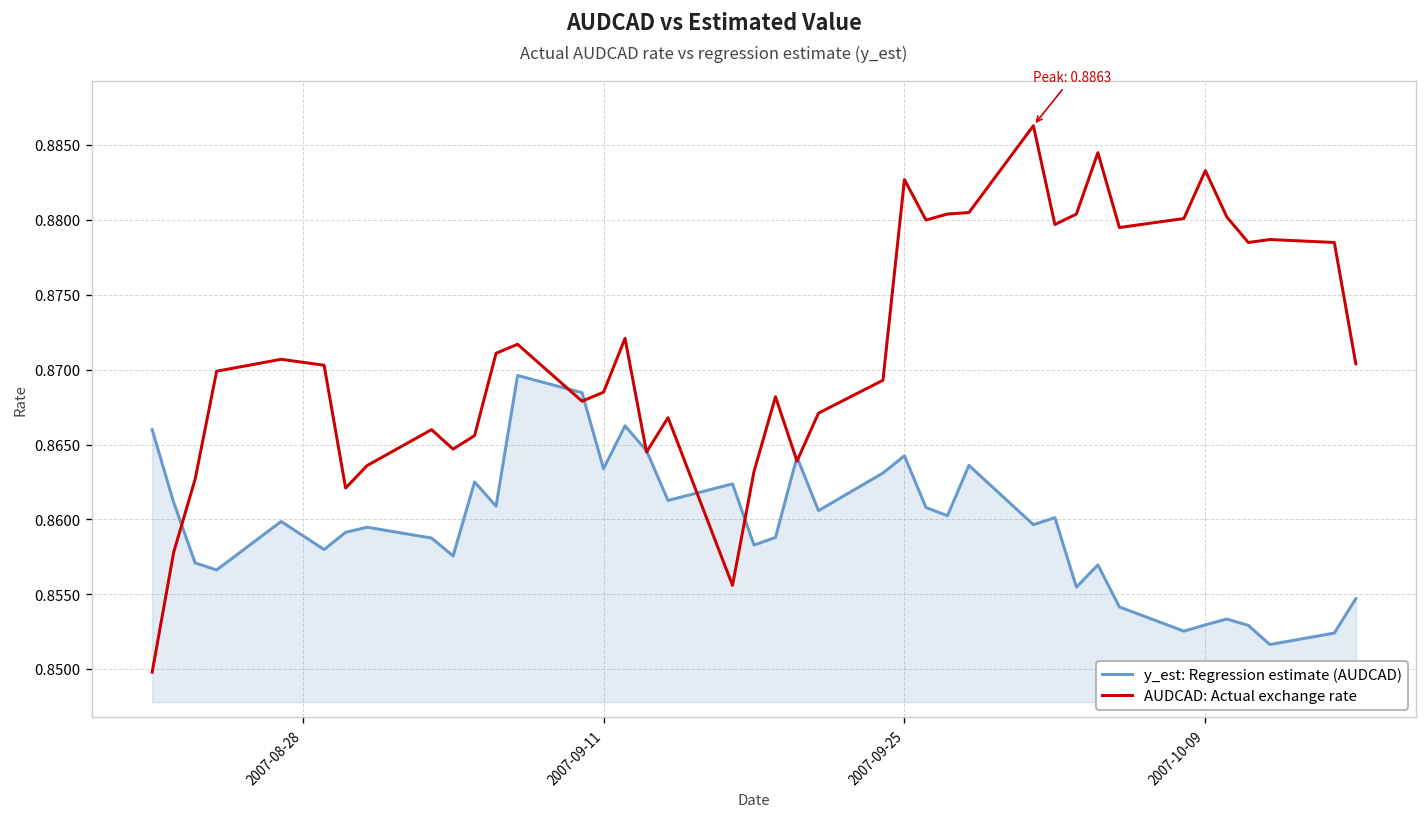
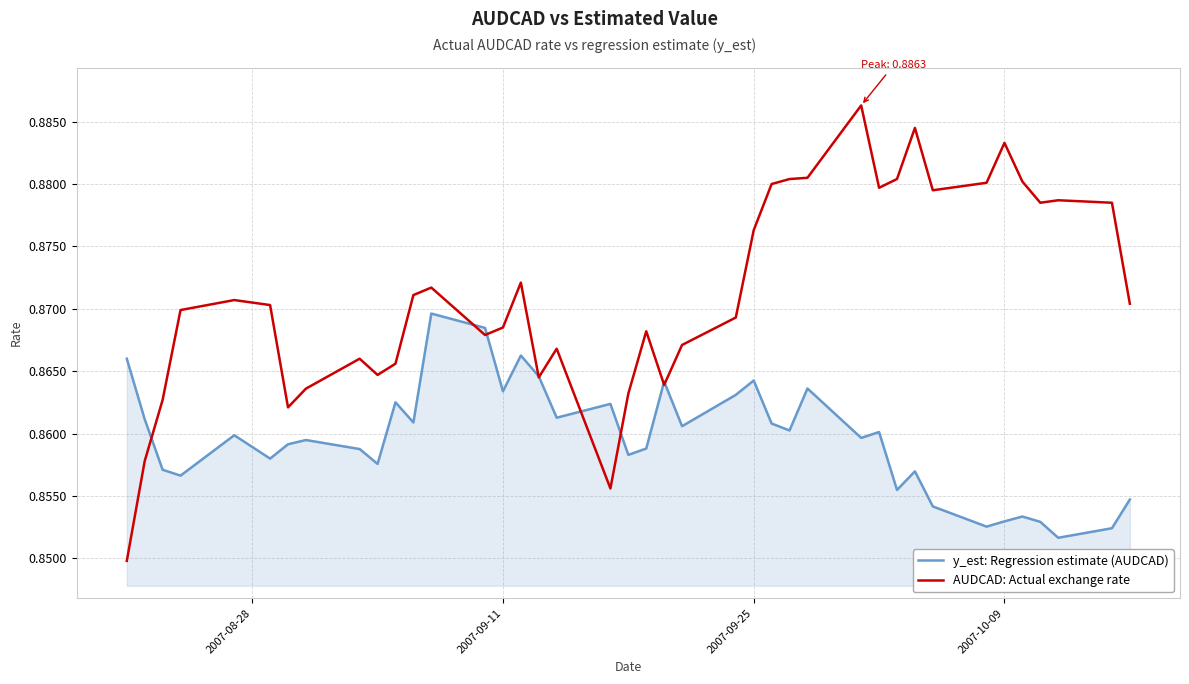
  {
    "y_est: Regression estimate (AUDCAD)": {
      "2007-09-11": 0.8634,
      "2007-09-25": 0.8643,
      "2007-10-09": 0.8530
    },
    "AUDCAD: Actual exchange rate": {
      "2007-09-11": 0.8685,
-     "2007-09-25": 0.8827,
+     "2007-09-25": 0.8763,
      "2007-10-09": 0.8833
    }
  }
